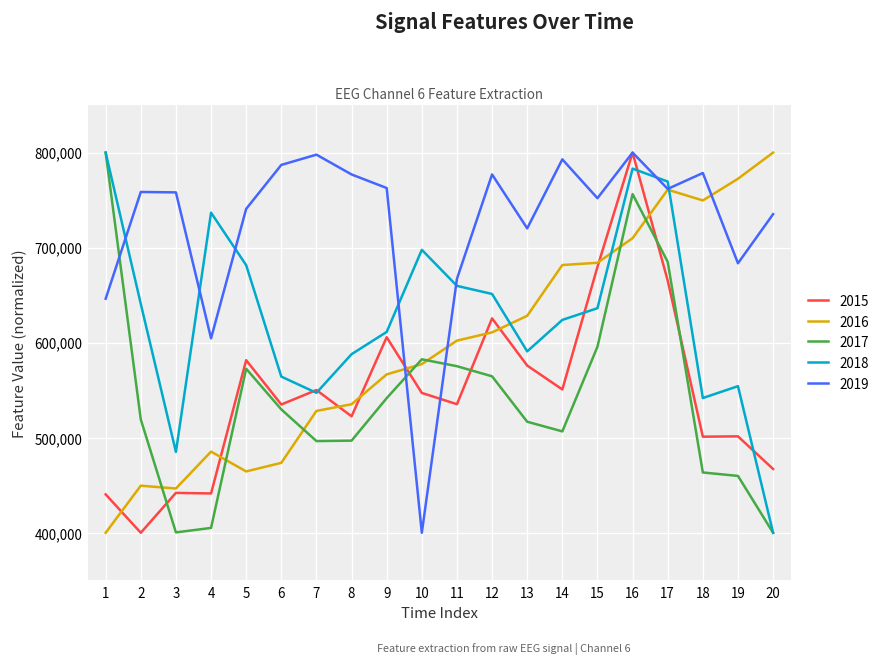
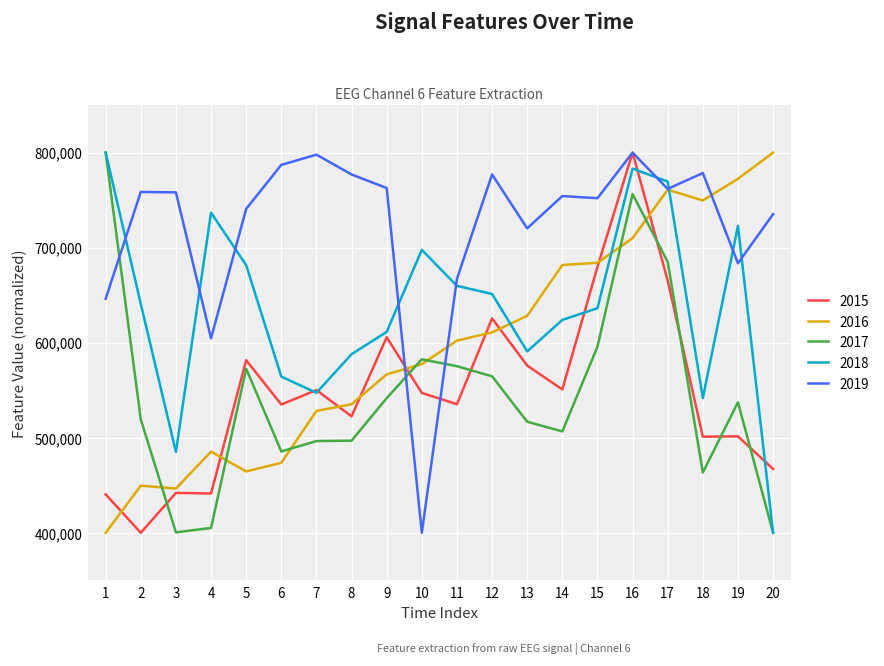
  {
    "2015": {
      "1": "440,000",
      "2": "400,000",
      "3": "440,000",
      "4": "440,000",
      "5": "580,000",
      "6": "530,000",
      "8": "520,000",
      "9": "610,000",
      "10": "550,000",
      "11": "540,000",
      "12": "630,000",
      "13": "580,000",
      "14": "550,000",
      "15": "680,000",
      "17": "670,000",
      "18": "500,000",
      "19": "500,000",
      "20": "470,000"
    },
    "2016": {
      "1": "400,000",
      "2": "450,000",
      "3": "450,000",
      "4": "490,000",
      "5": "460,000",
      "6": "470,000",
      "7": "530,000",
      "8": "540,000",
      "9": "570,000",
      "10": "580,000",
      "11": "600,000",
      "12": "610,000",
      "13": "630,000",
      "14": "680,000",
      "15": "680,000",
      "16": "710,000",
      "18": "750,000",
      "19": "770,000",
      "20": "800,000"
    },
    "2017": {
      "2": "520,000",
      "3": "400,000",
      "4": "410,000",
      "5": "570,000",
-     "6": "530,000",
+     "6": "490,000",
      "7": "500,000",
      "8": "500,000",
      "9": "540,000",
      "10": "580,000",
      "11": "580,000",
      "12": "560,000",
      "13": "520,000",
      "14": "510,000",
      "15": "600,000",
      "16": "760,000",
      "17": "680,000",
      "18": "460,000",
-     "19": "460,000"
+     "19": "540,000"
    },
    "2018": {
      "2": "640,000",
      "3": "490,000",
      "4": "740,000",
      "5": "680,000",
      "6": "560,000",
      "8": "590,000",
      "9": "610,000",
      "10": "700,000",
      "11": "660,000",
      "12": "650,000",
      "13": "590,000",
      "14": "620,000",
      "15": "640,000",
      "16": "780,000",
      "17": "770,000",
      "18": "540,000",
-     "19": "550,000"
+     "19": "720,000"
    },
    "2019": {
      "1": "650,000",
      "2": "760,000",
      "3": "760,000",
      "4": "600,000",
      "5": "740,000",
      "6": "790,000",
      "7": "800,000",
      "8": "780,000",
      "9": "760,000",
      "10": "400,000",
      "11": "670,000",
      "12": "780,000",
      "13": "720,000",
-     "14": "790,000",
+     "14": "750,000",
      "15": "750,000",
      "18": "780,000",
      "19": "680,000",
      "20": "740,000"
    }
  }
